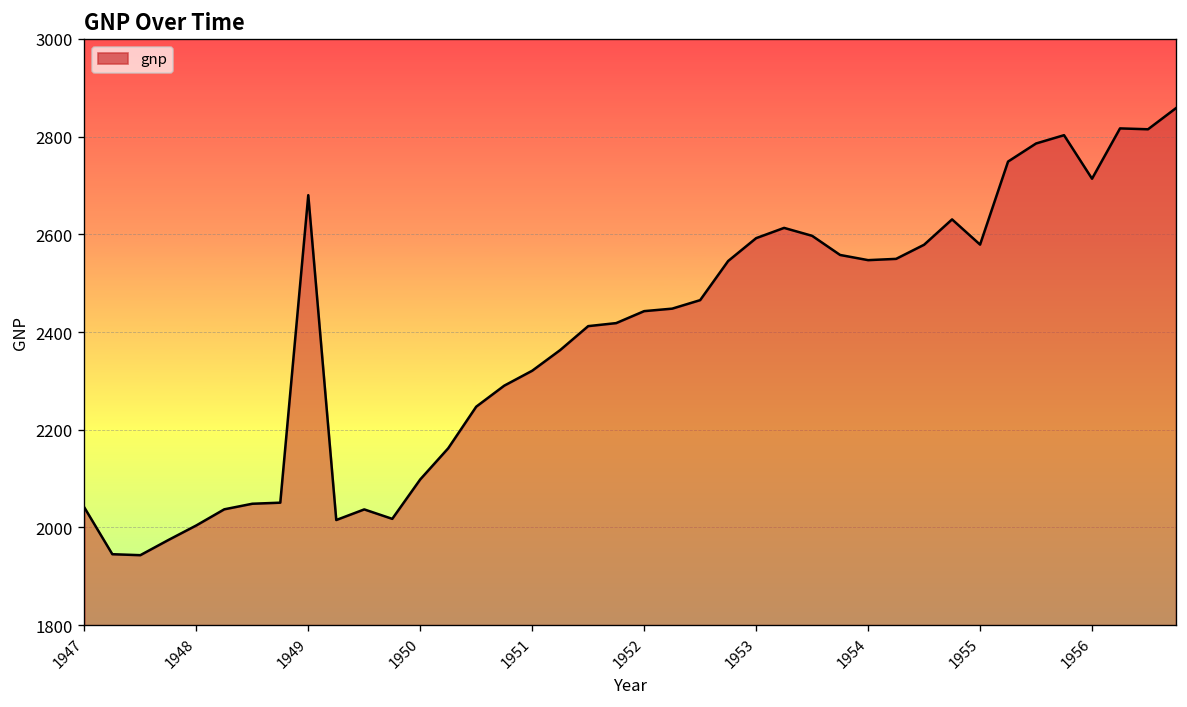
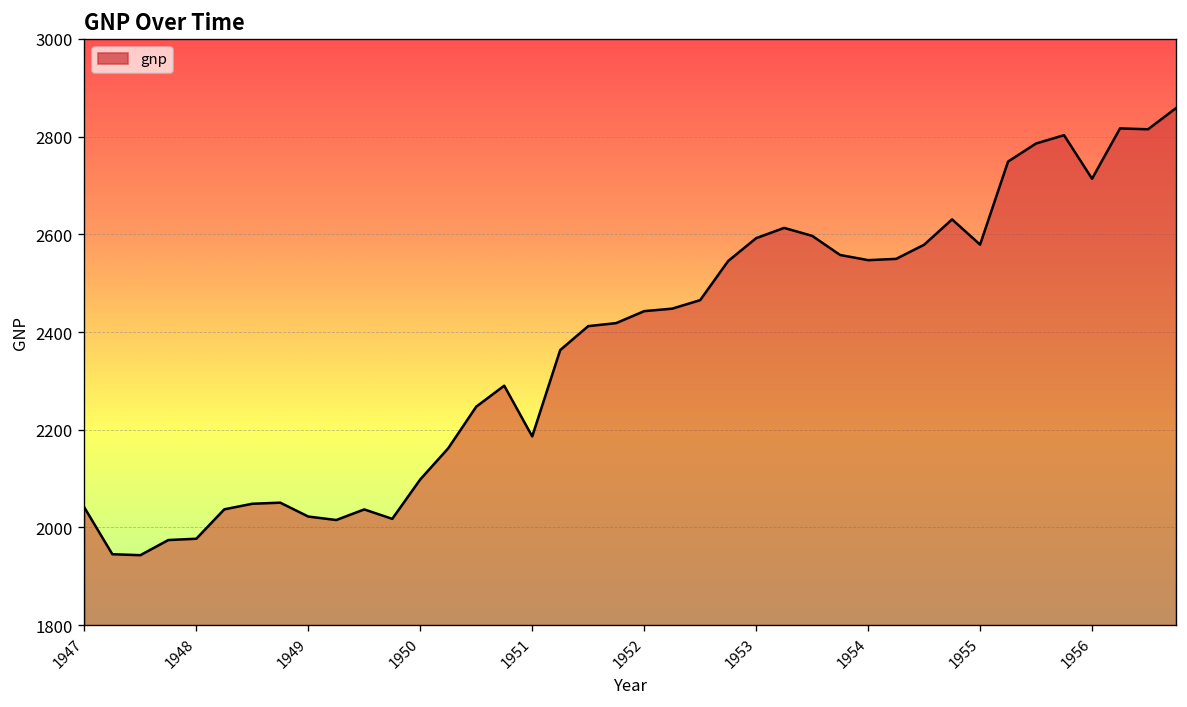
  {
    "1947": 2040,
-   "1948": 2000,
-   "1949": 2680,
+   "1948": 1980,
+   "1949": 2020,
    "1950": 2100,
-   "1951": 2320,
+   "1951": 2190,
    "1952": 2440,
    "1953": 2590,
    "1954": 2550,
    "1955": 2580,
    "1956": 2710
  }
